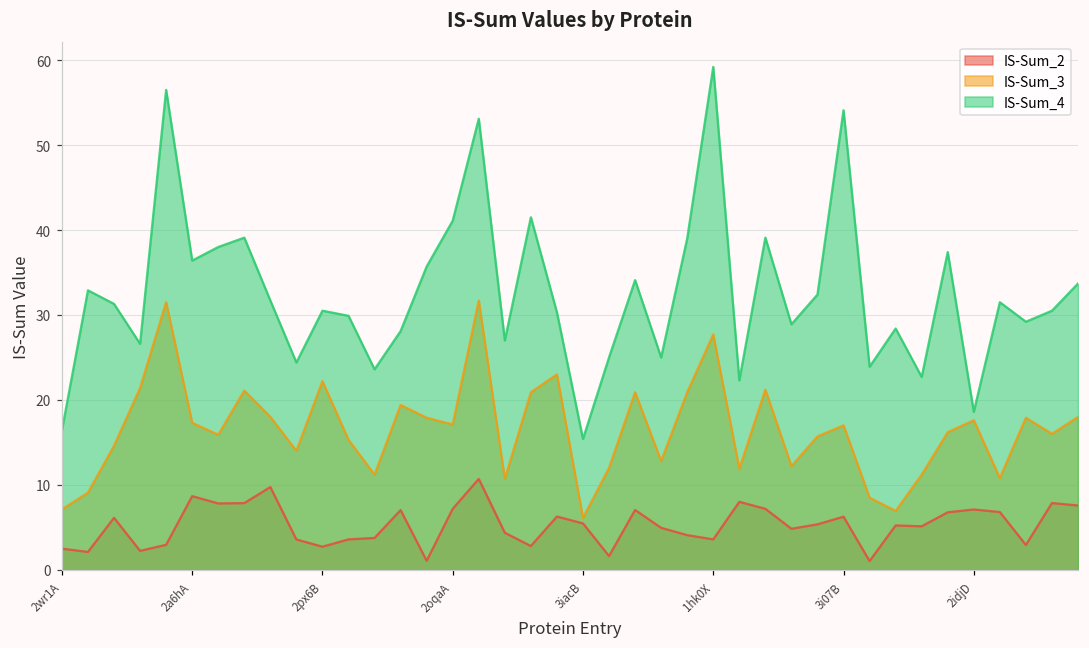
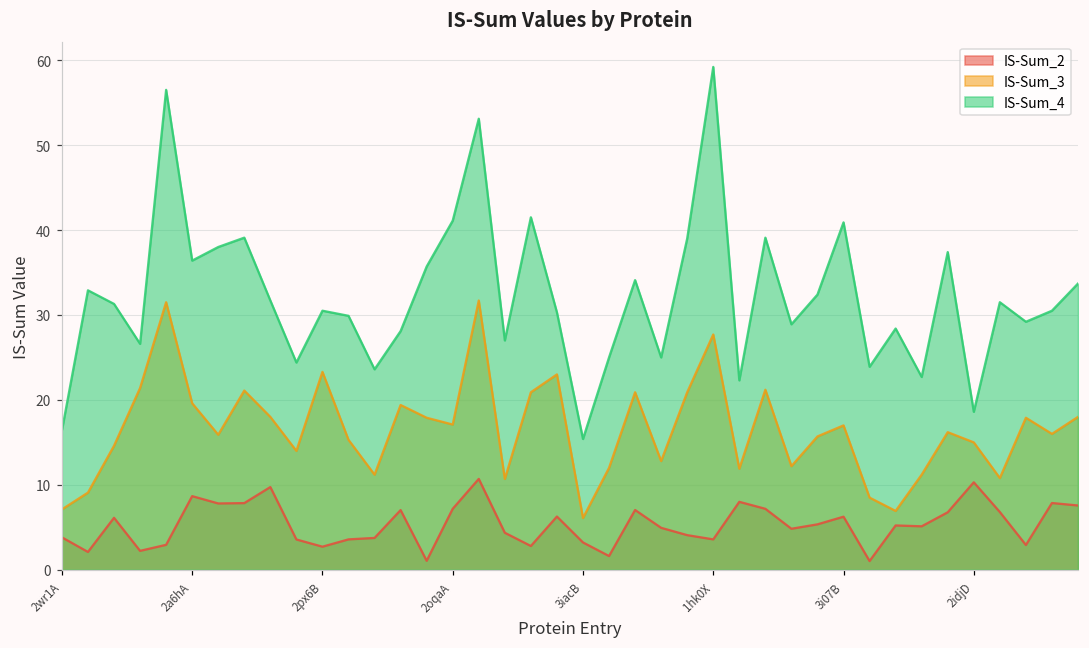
  {
    "IS-Sum_2": {
-     "2wr1A": 2,
+     "2wr1A": 4,
      "2a6hA": 9,
      "2px6B": 3,
      "2oqaA": 7,
-     "3iacB": 5,
+     "3iacB": 3,
      "1hk0X": 4,
      "3i07B": 6,
-     "2idjD": 7
+     "2idjD": 10
    },
    "IS-Sum_3": {
      "2wr1A": 7,
-     "2a6hA": 17,
-     "2px6B": 22,
+     "2a6hA": 20,
+     "2px6B": 23,
      "2oqaA": 17,
      "3iacB": 6,
      "1hk0X": 28,
      "3i07B": 17,
-     "2idjD": 18
+     "2idjD": 15
    },
    "IS-Sum_4": {
      "2wr1A": 16,
      "2a6hA": 36,
      "2px6B": 31,
      "2oqaA": 41,
      "3iacB": 15,
      "1hk0X": 59,
-     "3i07B": 54,
+     "3i07B": 41,
      "2idjD": 19
    }
  }
